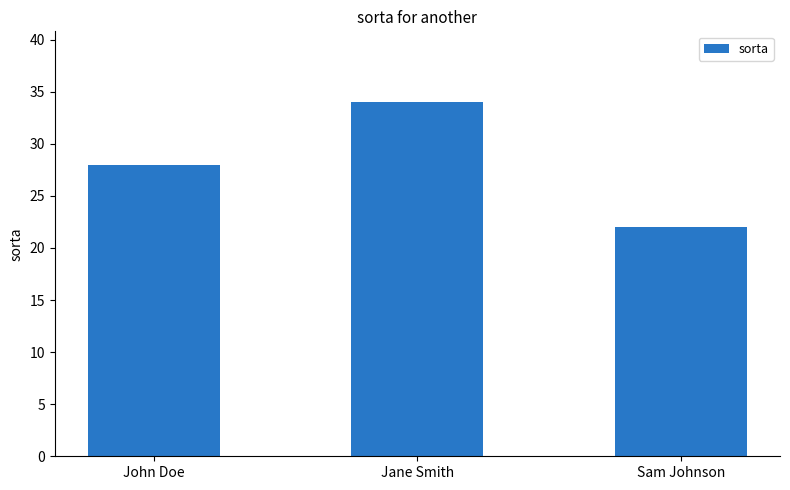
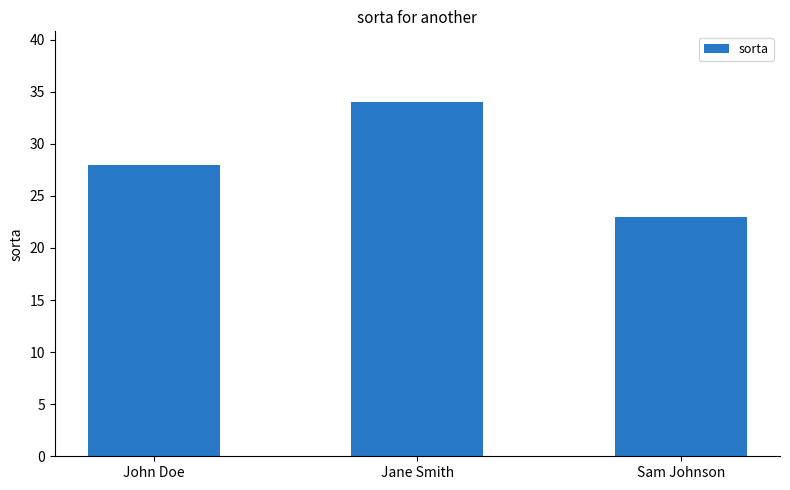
  {
    "John Doe": 28,
    "Jane Smith": 34,
-   "Sam Johnson": 22
+   "Sam Johnson": 23
  }
